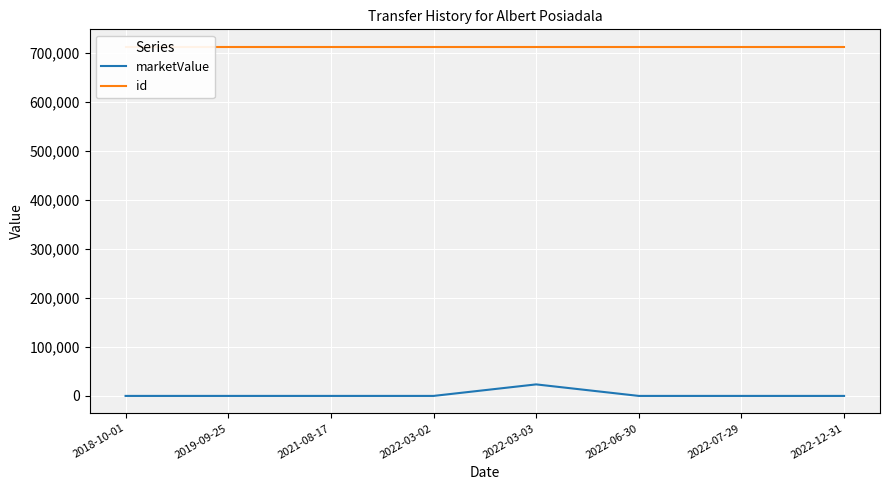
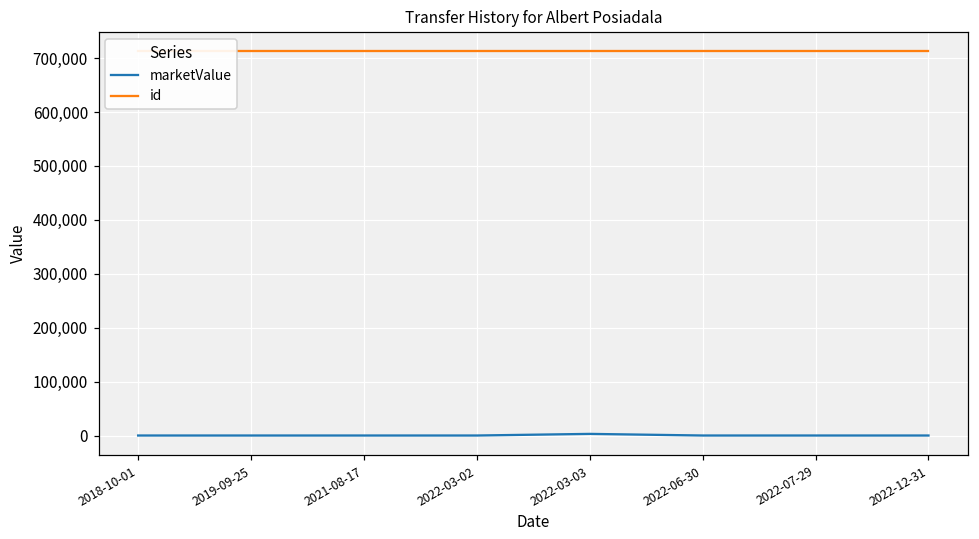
  {
    "marketValue": {
      "2018-10-01": "0",
      "2019-09-25": "0",
      "2021-08-17": "0",
      "2022-03-02": "0",
-     "2022-03-03": "20,000",
+     "2022-03-03": "0",
      "2022-06-30": "0",
      "2022-07-29": "0",
      "2022-12-31": "0"
    },
    "id": {
      "2019-09-25": "710,000",
      "2021-08-17": "710,000",
      "2022-03-02": "710,000",
      "2022-03-03": "710,000",
      "2022-06-30": "710,000",
      "2022-07-29": "710,000",
      "2022-12-31": "710,000"
    }
  }
